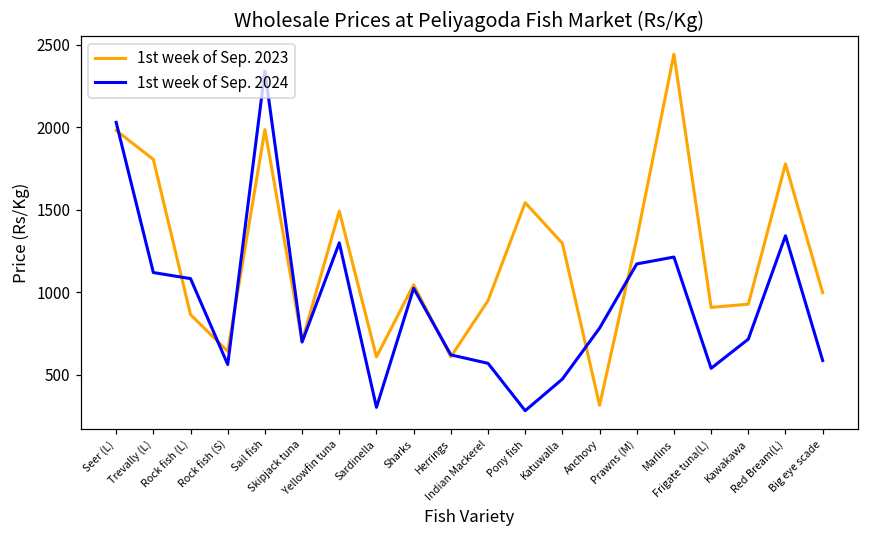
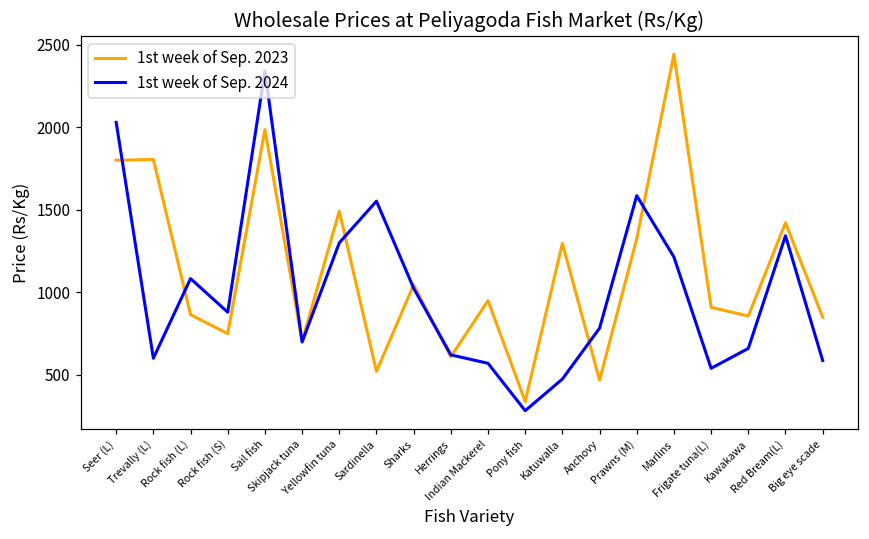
  {
    "1st week of Sep. 2023": {
-     "Seer (L)": 1980,
+     "Seer (L)": 1800,
      "Trevally (L)": 1810,
      "Rock fish (L)": 870,
-     "Rock fish (S)": 640,
+     "Rock fish (S)": 750,
      "Sail fish": 1990,
      "Yellowfin tuna": 1490,
-     "Sardinella": 610,
+     "Sardinella": 520,
      "Sharks": 1050,
      "Indian Mackerel": 950,
-     "Pony fish": 1540,
+     "Pony fish": 340,
      "Katuwalla": 1300,
-     "Anchovy": 320,
+     "Anchovy": 470,
      "Prawns (M)": 1330,
      "Marlins": 2440,
      "Frigate tuna(L)": 910,
-     "Kawakawa": 930,
-     "Red Bream(L)": 1780,
-     "Big eye scade": 1000
+     "Kawakawa": 860,
+     "Red Bream(L)": 1420,
+     "Big eye scade": 850
    },
    "1st week of Sep. 2024": {
      "Seer (L)": 2030,
-     "Trevally (L)": 1120,
+     "Trevally (L)": 600,
      "Rock fish (L)": 1080,
-     "Rock fish (S)": 560,
+     "Rock fish (S)": 880,
      "Yellowfin tuna": 1300,
-     "Sardinella": 300,
+     "Sardinella": 1550,
      "Sharks": 1030,
      "Indian Mackerel": 570,
      "Pony fish": 280,
      "Katuwalla": 480,
      "Anchovy": 780,
-     "Prawns (M)": 1170,
+     "Prawns (M)": 1590,
      "Marlins": 1210,
      "Frigate tuna(L)": 540,
-     "Kawakawa": 720,
+     "Kawakawa": 660,
      "Red Bream(L)": 1340,
      "Big eye scade": 590
    }
  }
